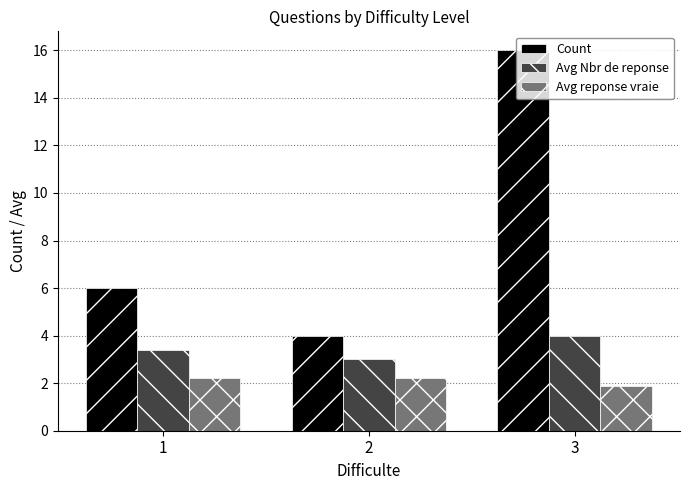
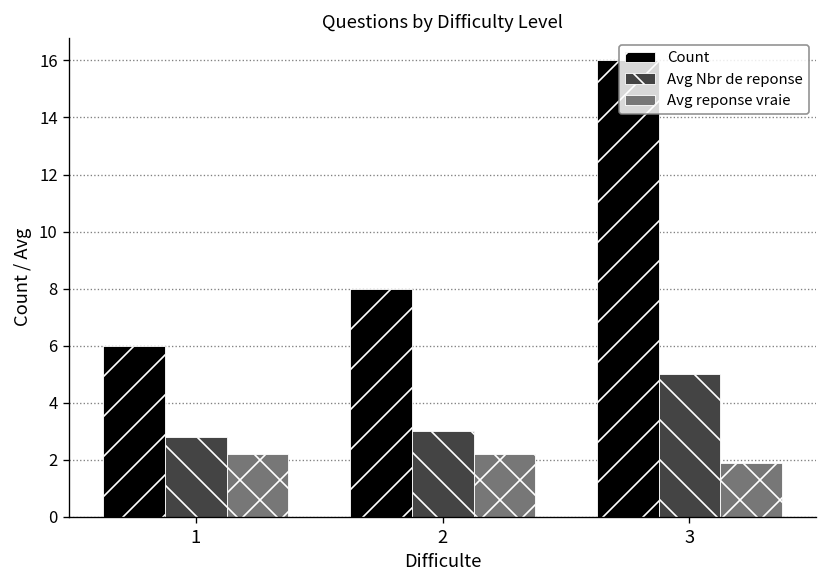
  {
    "Count": {
      "1": 6,
-     "2": 4
+     "2": 8
    },
    "Avg Nbr de reponse": {
-     "1": 3.4,
+     "1": 2.8,
      "2": 3.0,
-     "3": 4
+     "3": 5
    },
    "Avg reponse vraie": {
      "1": 2.2,
      "2": 2.2,
      "3": 1.9
    }
  }
